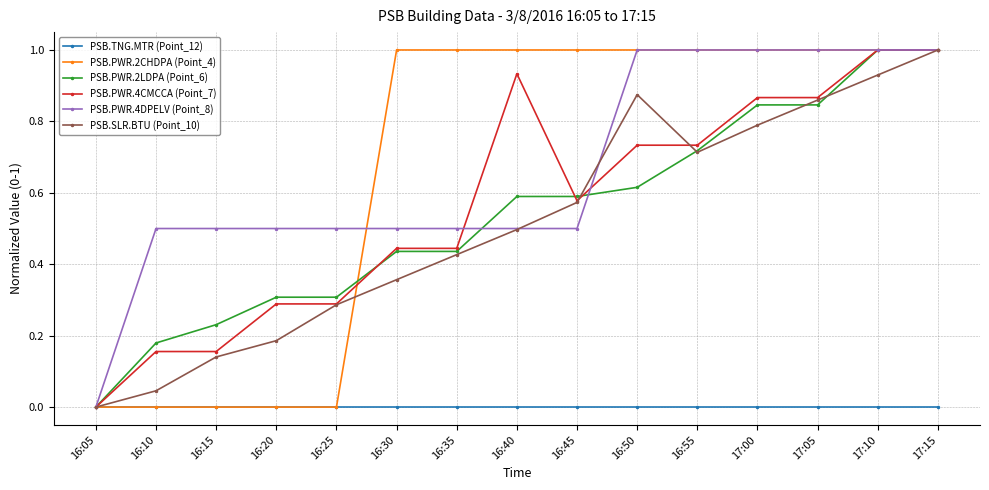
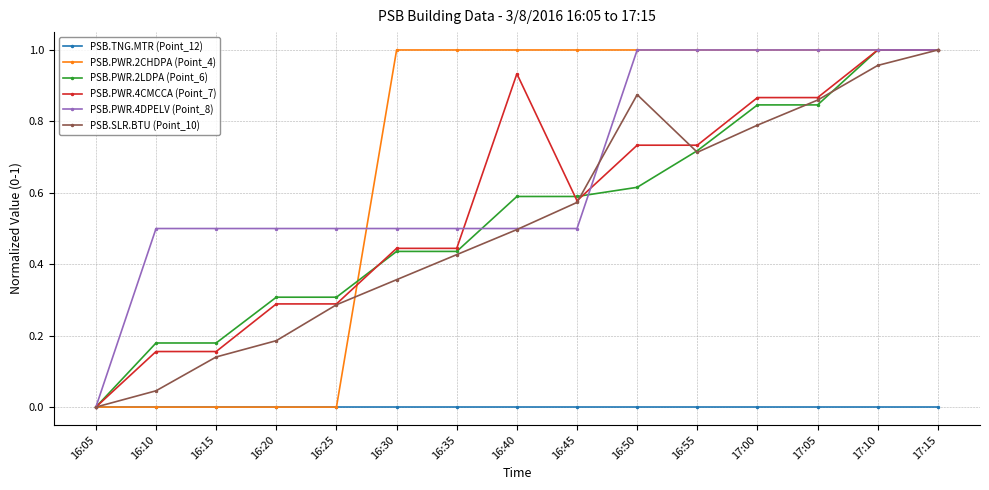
  {
    "PSB.TNG.MTR (Point_12)": {
      "16:30": 0.00,
      "16:35": 0.00,
      "16:40": 0.00,
      "16:45": 0.00,
      "16:50": 0.00,
      "16:55": 0.00,
      "17:00": 0.00,
      "17:05": 0.00,
      "17:10": 0.00,
      "17:15": 0.00
    },
    "PSB.PWR.2CHDPA (Point_4)": {
      "16:30": 1.00,
      "16:35": 1.00,
      "16:40": 1.00,
      "16:45": 1.00
    },
    "PSB.PWR.2LDPA (Point_6)": {
      "16:10": 0.18,
-     "16:15": 0.23,
+     "16:15": 0.18,
      "16:20": 0.31,
      "16:25": 0.31,
      "16:30": 0.44,
      "16:35": 0.44,
      "16:40": 0.59,
      "16:45": 0.59,
      "16:50": 0.62,
      "17:00": 0.85,
      "17:05": 0.85
    },
    "PSB.PWR.4CMCCA (Point_7)": {
      "16:10": 0.16,
      "16:15": 0.16,
      "16:20": 0.29,
      "16:30": 0.44,
      "16:35": 0.44,
      "16:40": 0.93,
      "16:50": 0.73,
      "16:55": 0.73,
      "17:00": 0.87
    },
    "PSB.PWR.4DPELV (Point_8)": {
      "16:10": 0.50,
      "16:15": 0.50,
      "16:20": 0.50,
      "16:25": 0.50,
      "16:30": 0.50,
      "16:35": 0.50,
      "16:45": 0.50
    },
    "PSB.SLR.BTU (Point_10)": {
      "16:10": 0.05,
      "16:15": 0.14,
      "16:20": 0.19,
      "16:30": 0.36,
      "16:35": 0.43,
      "16:50": 0.87,
      "17:00": 0.79,
-     "17:10": 0.93
+     "17:10": 0.96
    }
  }
